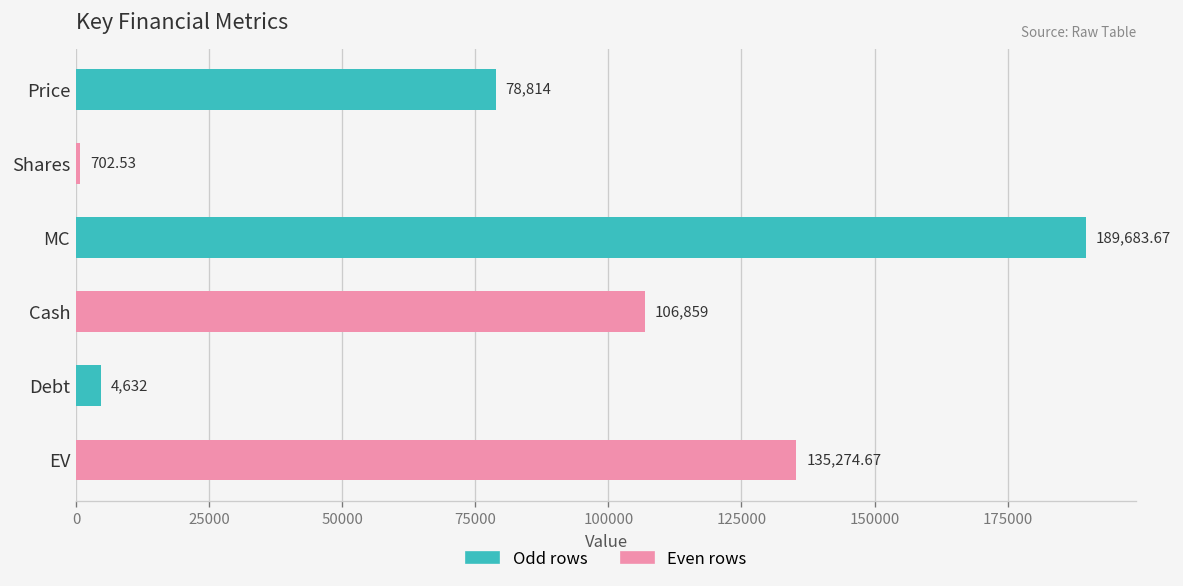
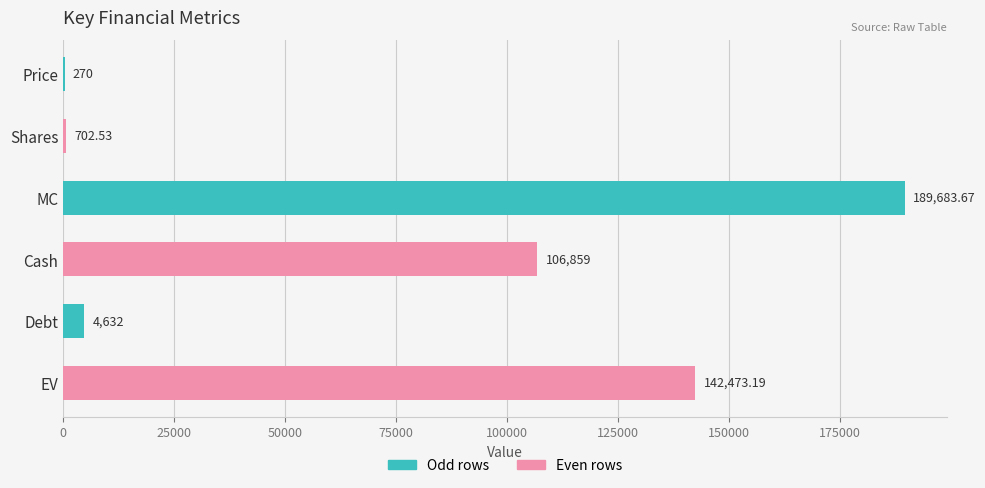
  {
-   "Price": "78,814",
+   "Price": "270",
    "Shares": "702.53",
    "MC": "189,683.67",
    "Cash": "106,859",
    "Debt": "4,632",
-   "EV": "135,274.67"
+   "EV": "142,473.19"
  }
